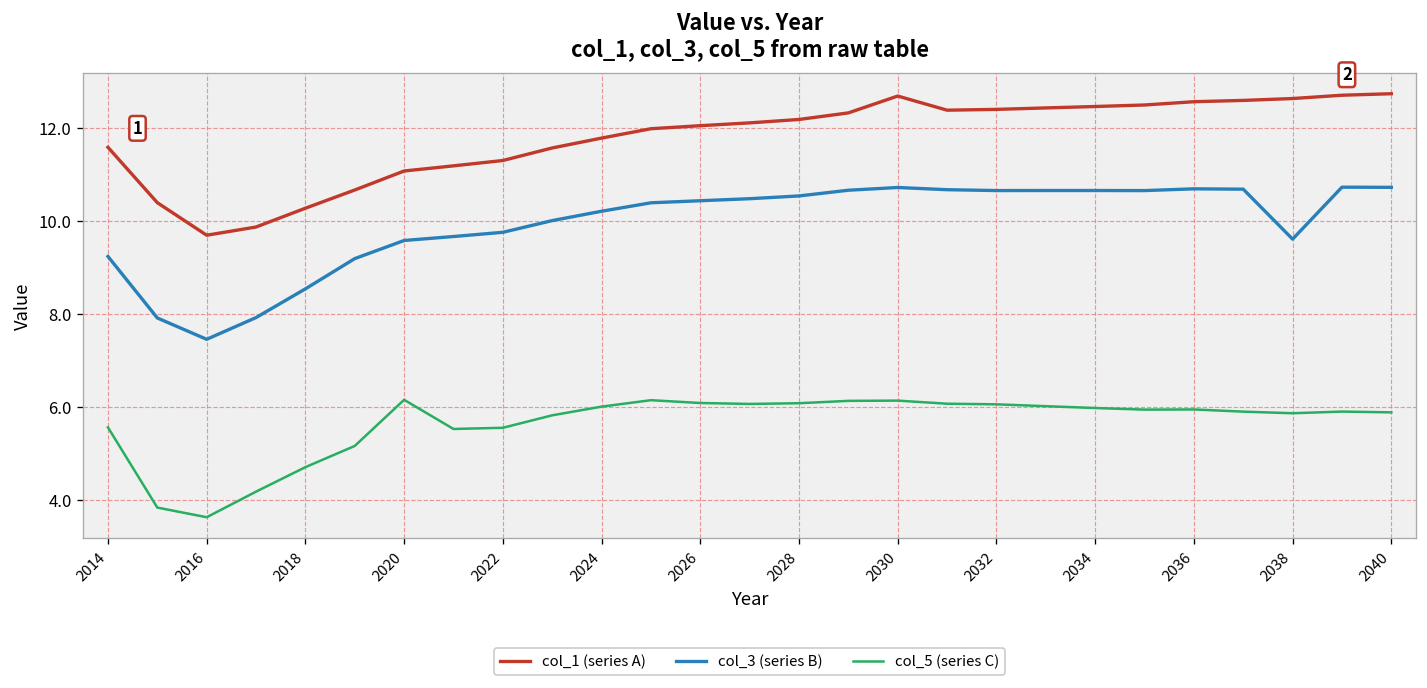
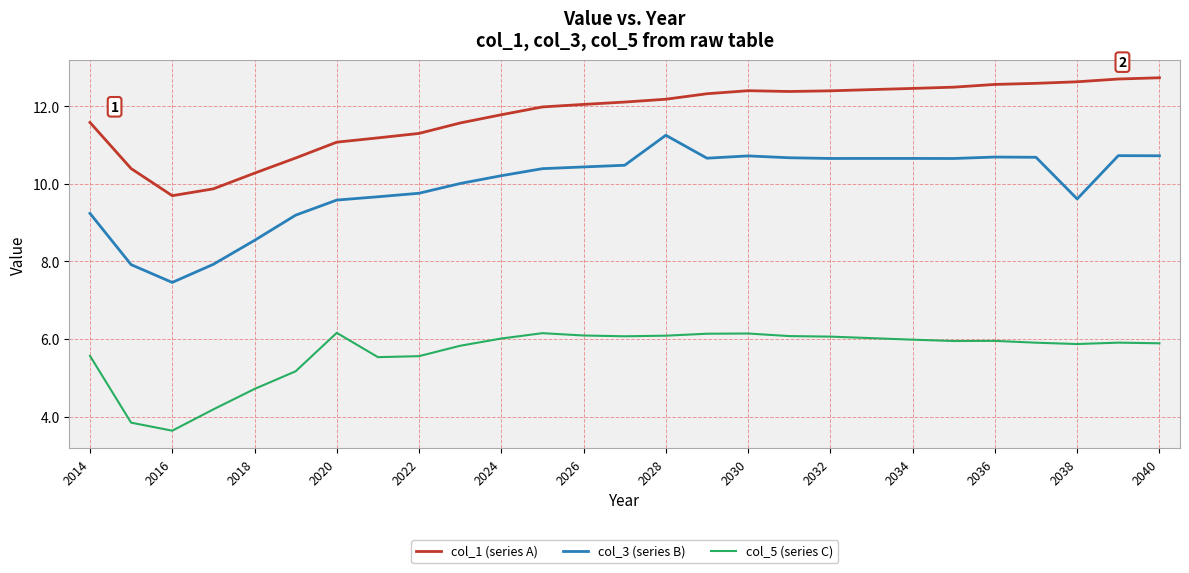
  {
    "col_1 (series A)": {
      "2016": 9.7,
      "2018": 10.3,
      "2020": 11.1,
      "2022": 11.3,
      "2024": 11.8,
      "2026": 12.1,
      "2028": 12.2,
-     "2030": 12.7,
+     "2030": 12.4,
      "2032": 12.4,
      "2034": 12.5,
      "2036": 12.6,
      "2038": 12.6,
      "2040": 12.7
    },
    "col_3 (series B)": {
      "2014": 9.2,
      "2016": 7.5,
      "2018": 8.5,
      "2020": 9.6,
      "2022": 9.8,
      "2024": 10.2,
      "2026": 10.4,
-     "2028": 10.5,
+     "2028": 11.3,
      "2030": 10.7,
      "2032": 10.7,
      "2034": 10.7,
      "2036": 10.7,
      "2038": 9.6,
      "2040": 10.7
    },
    "col_5 (series C)": {
      "2014": 5.6,
      "2016": 3.6,
      "2018": 4.7,
      "2020": 6.2,
      "2022": 5.6,
      "2024": 6.0,
      "2026": 6.1,
      "2028": 6.1,
      "2030": 6.1,
      "2032": 6.1,
      "2034": 6.0,
      "2036": 6.0,
      "2038": 5.9,
      "2040": 5.9
    }
  }
